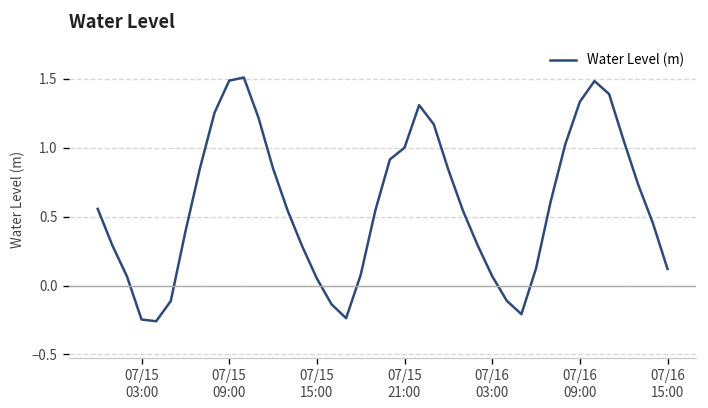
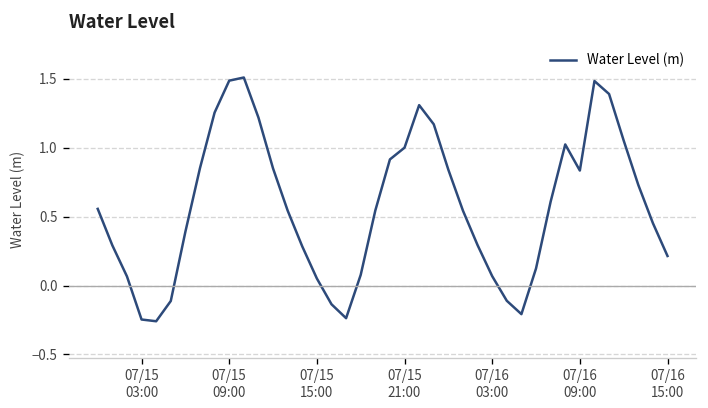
  {
    "07/15 03:00": -0.25,
    "07/15 09:00": 1.49,
    "07/15 15:00": 0.05,
    "07/15 21:00": 1.00,
    "07/16 03:00": 0.07,
-   "07/16 09:00": 1.33,
-   "07/16 15:00": 0.12
+   "07/16 09:00": 0.83,
+   "07/16 15:00": 0.21
  }
